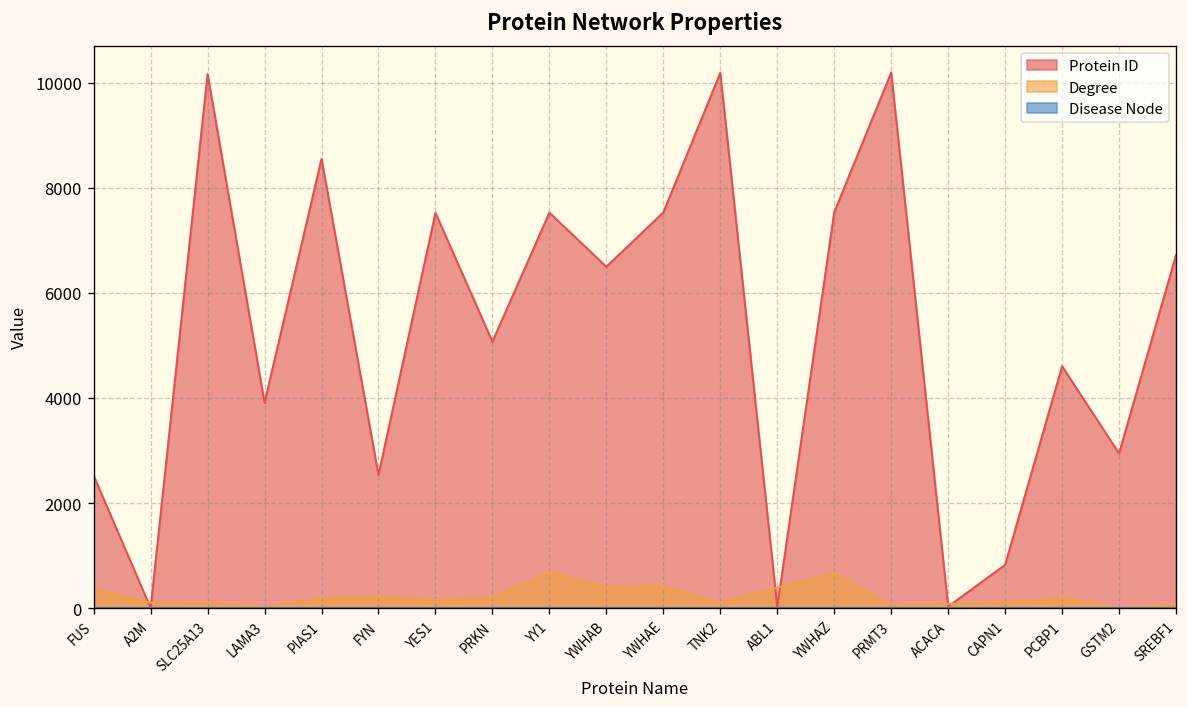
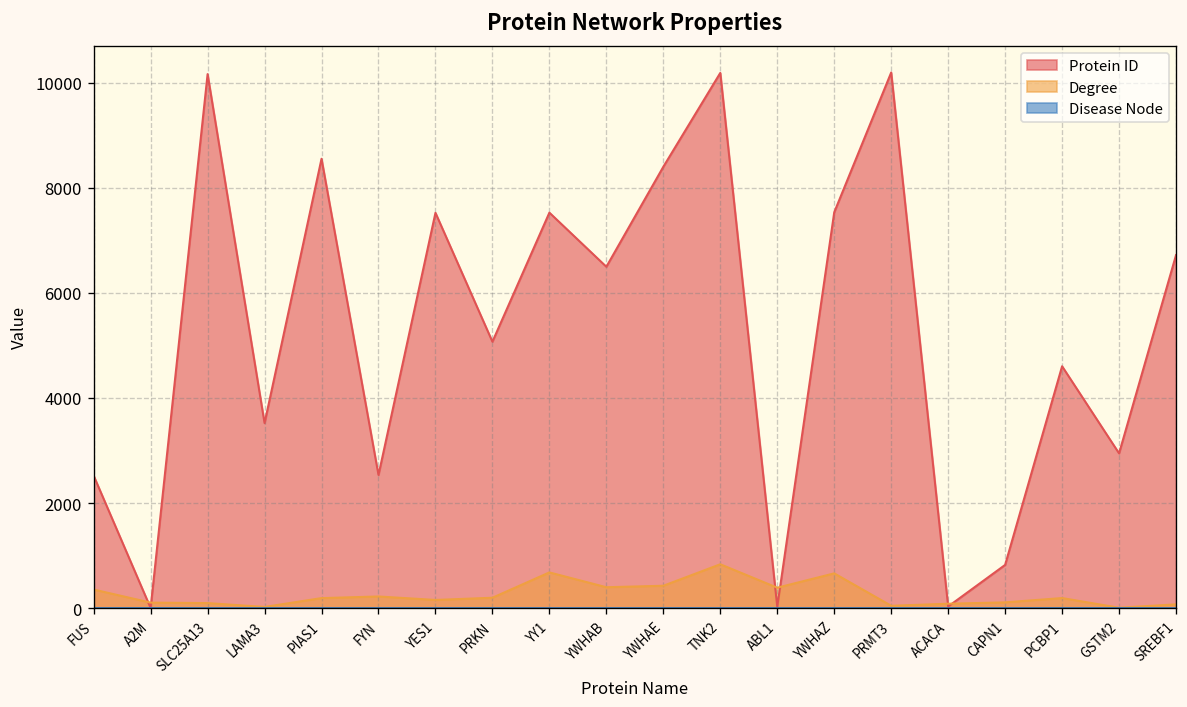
  {
    "Protein ID": {
      "FUS": 2500,
      "SLC25A13": 10200,
-     "LAMA3": 3900,
+     "LAMA3": 3500,
      "PIAS1": 8600,
      "FYN": 2500,
      "YES1": 7500,
      "PRKN": 5100,
      "YY1": 7500,
      "YWHAB": 6500,
-     "YWHAE": 7500,
+     "YWHAE": 8400,
      "TNK2": 10200,
      "YWHAZ": 7500,
      "PRMT3": 10200,
      "CAPN1": 800,
      "PCBP1": 4600,
      "GSTM2": 2900,
      "SREBF1": 6700
    },
    "Degree": {
      "FUS": 400,
      "A2M": 100,
      "SLC25A13": 100,
      "PIAS1": 200,
      "FYN": 200,
      "YES1": 200,
      "PRKN": 200,
      "YY1": 700,
      "YWHAB": 400,
      "YWHAE": 400,
-     "TNK2": 100,
+     "TNK2": 800,
      "ABL1": 400,
      "YWHAZ": 700,
      "CAPN1": 100,
      "PCBP1": 200,
      "SREBF1": 100
    },
    "Disease Node": {
      "FUS": 0,
      "SLC25A13": 0,
      "PIAS1": 0,
      "FYN": 0,
      "YES1": 0,
      "PRKN": 0,
      "YY1": 0,
      "YWHAB": 0,
      "YWHAE": 0,
      "TNK2": 0,
      "YWHAZ": 0,
      "CAPN1": 0,
      "PCBP1": 0,
      "SREBF1": 0
    }
  }
